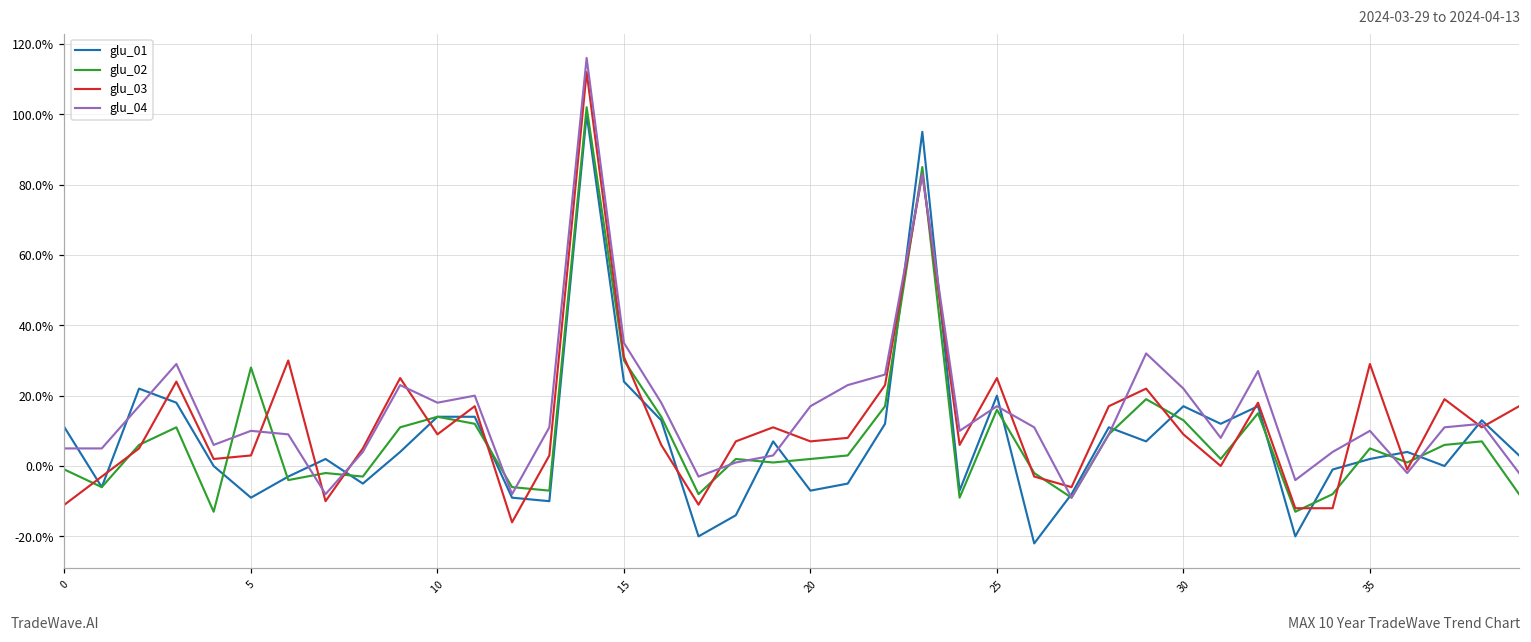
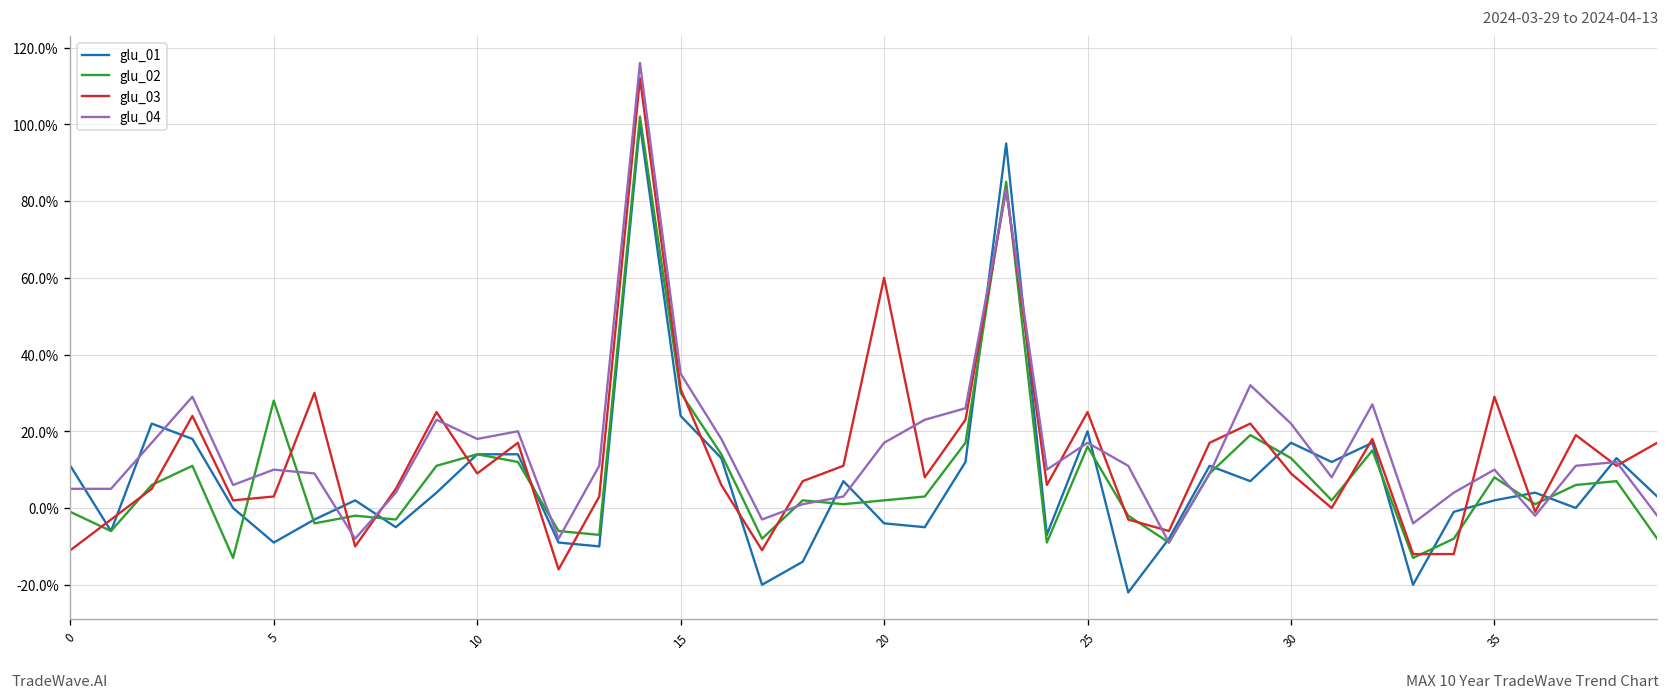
  {
    "glu_01": {
      "0": "11%",
      "5": "-9%",
      "15": "24%",
-     "20": "-7%",
+     "20": "-4%",
      "25": "20%",
      "30": "17%",
      "35": "2%"
    },
    "glu_02": {
      "0": "-1%",
      "5": "28%",
      "15": "30%",
      "20": "2%",
      "25": "16%",
      "30": "13%",
-     "35": "5%"
+     "35": "8%"
    },
    "glu_03": {
      "0": "-11%",
      "5": "3%",
      "10": "9%",
      "15": "31%",
-     "20": "7%",
+     "20": "60%",
      "25": "25%",
      "30": "9%",
      "35": "29%"
    },
    "glu_04": {
      "0": "5%",
      "5": "10%",
      "10": "18%",
      "15": "35%",
      "20": "17%",
      "25": "17%",
      "30": "22%",
      "35": "10%"
    }
  }
